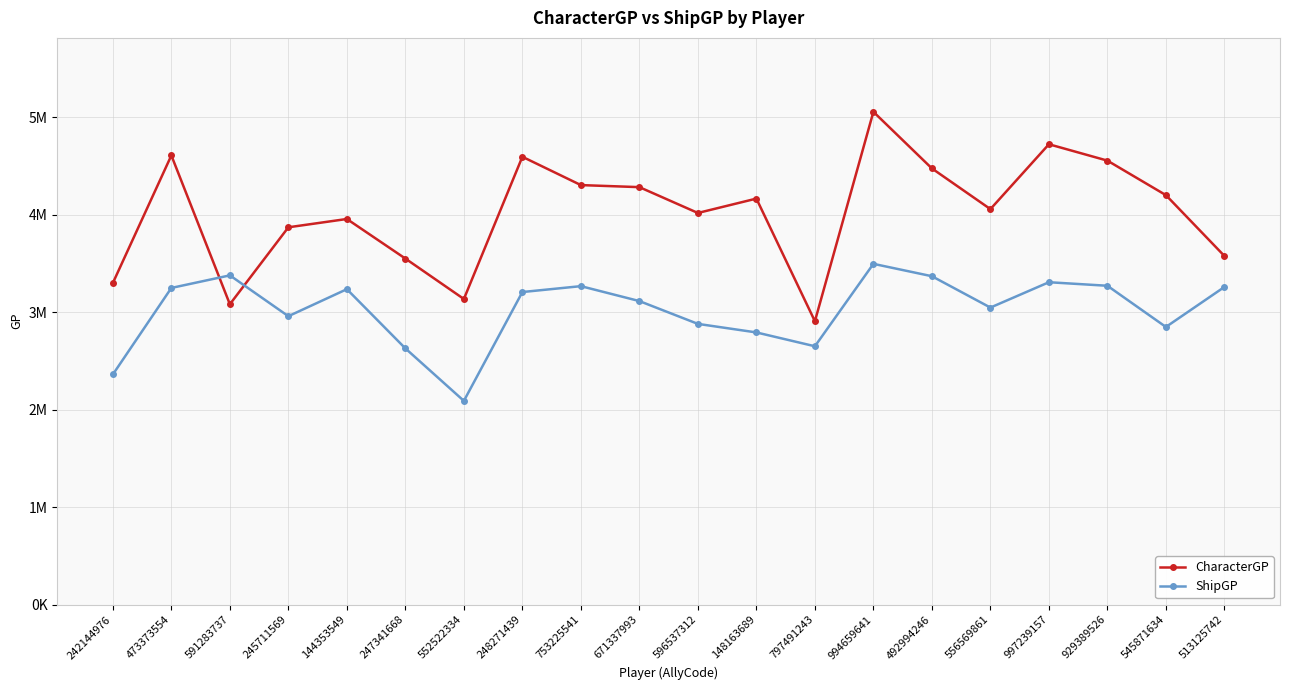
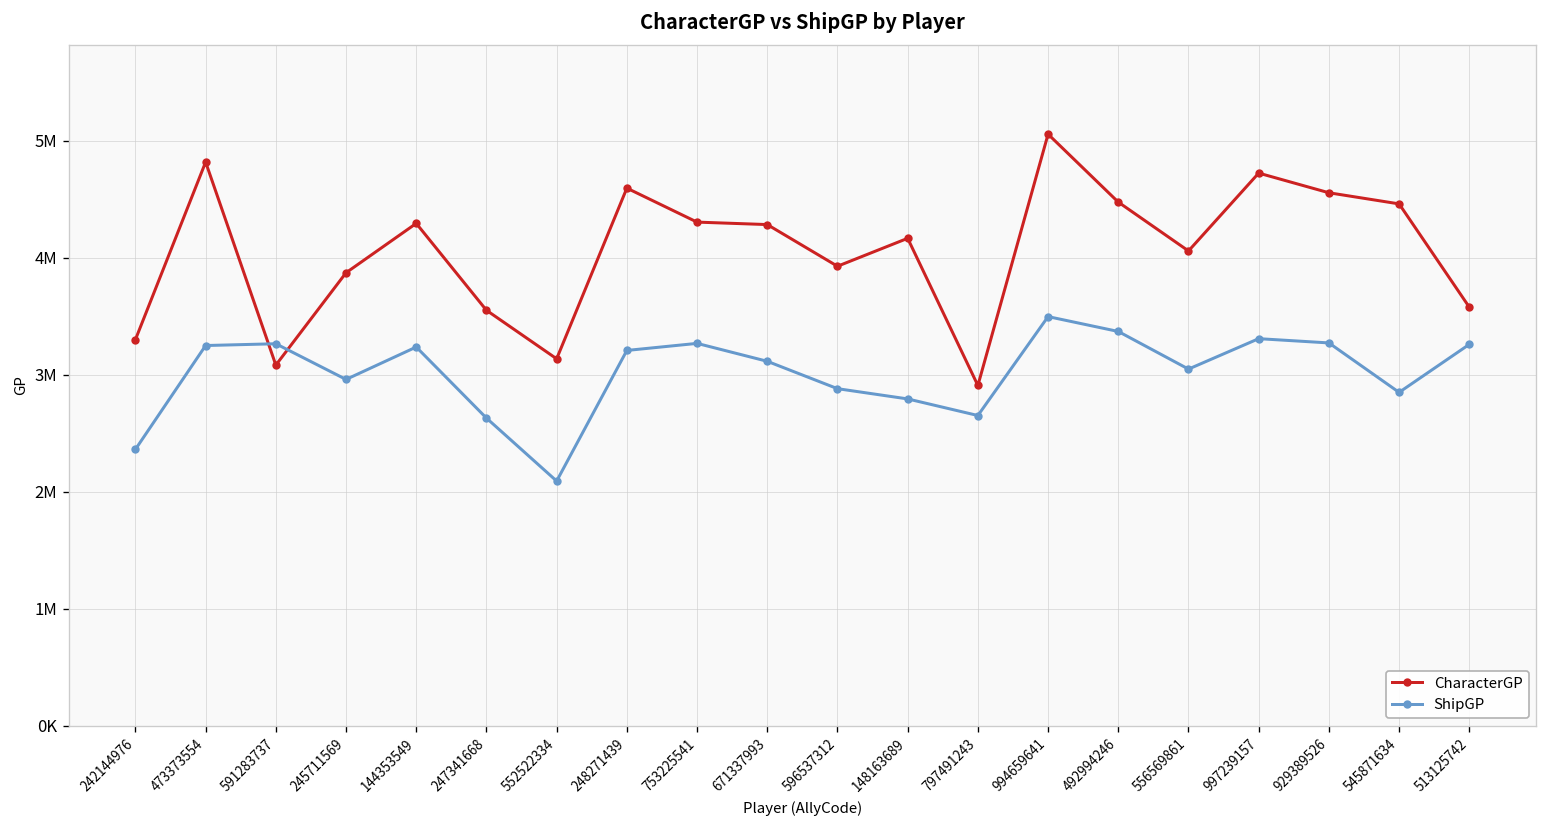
  {
    "CharacterGP": {
      "242144976": 3300000,
-     "473373554": 4600000,
+     "473373554": 4800000,
      "591283737": 3100000,
      "245711569": 3900000,
-     "144353549": 4000000,
+     "144353549": 4300000,
      "247341668": 3600000,
      "552522334": 3100000,
      "248271439": 4600000,
      "753225541": 4300000,
      "671337993": 4300000,
-     "596537312": 4000000,
+     "596537312": 3900000,
      "148163689": 4200000,
      "797491243": 2900000,
      "994659641": 5100000,
      "492994246": 4500000,
      "556569861": 4100000,
      "997239157": 4700000,
      "929389526": 4600000,
-     "545871634": 4200000,
+     "545871634": 4500000,
      "513125742": 3600000
    },
    "ShipGP": {
      "242144976": 2400000,
      "473373554": 3200000,
-     "591283737": 3400000,
+     "591283737": 3300000,
      "245711569": 3000000,
      "144353549": 3200000,
      "247341668": 2600000,
      "552522334": 2100000,
      "248271439": 3200000,
      "753225541": 3300000,
      "671337993": 3100000,
      "596537312": 2900000,
      "148163689": 2800000,
      "797491243": 2700000,
      "994659641": 3500000,
      "492994246": 3400000,
      "556569861": 3000000,
      "997239157": 3300000,
      "929389526": 3300000,
      "545871634": 2800000,
      "513125742": 3300000
    }
  }
